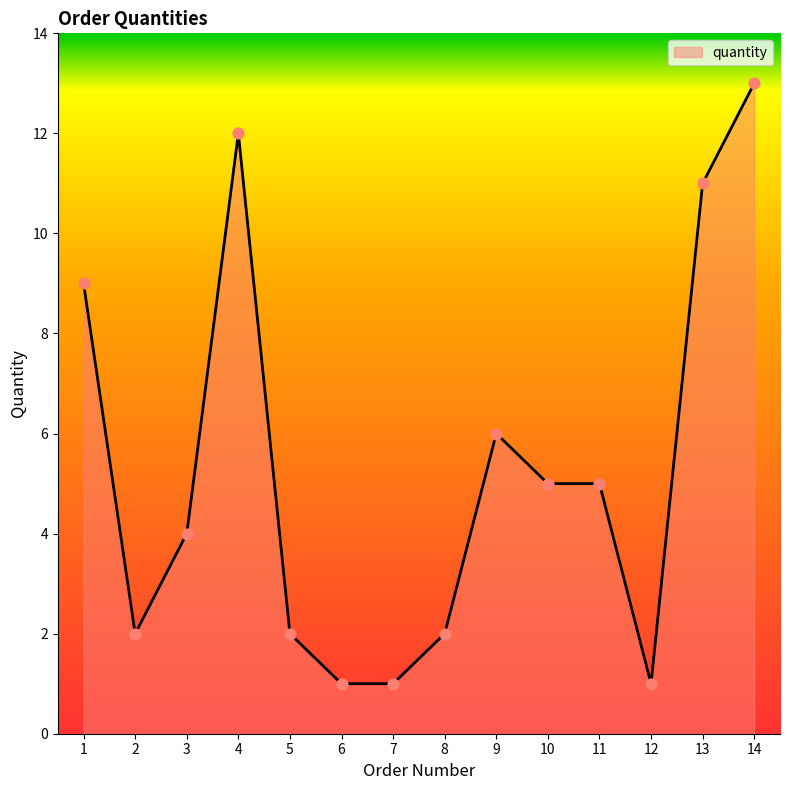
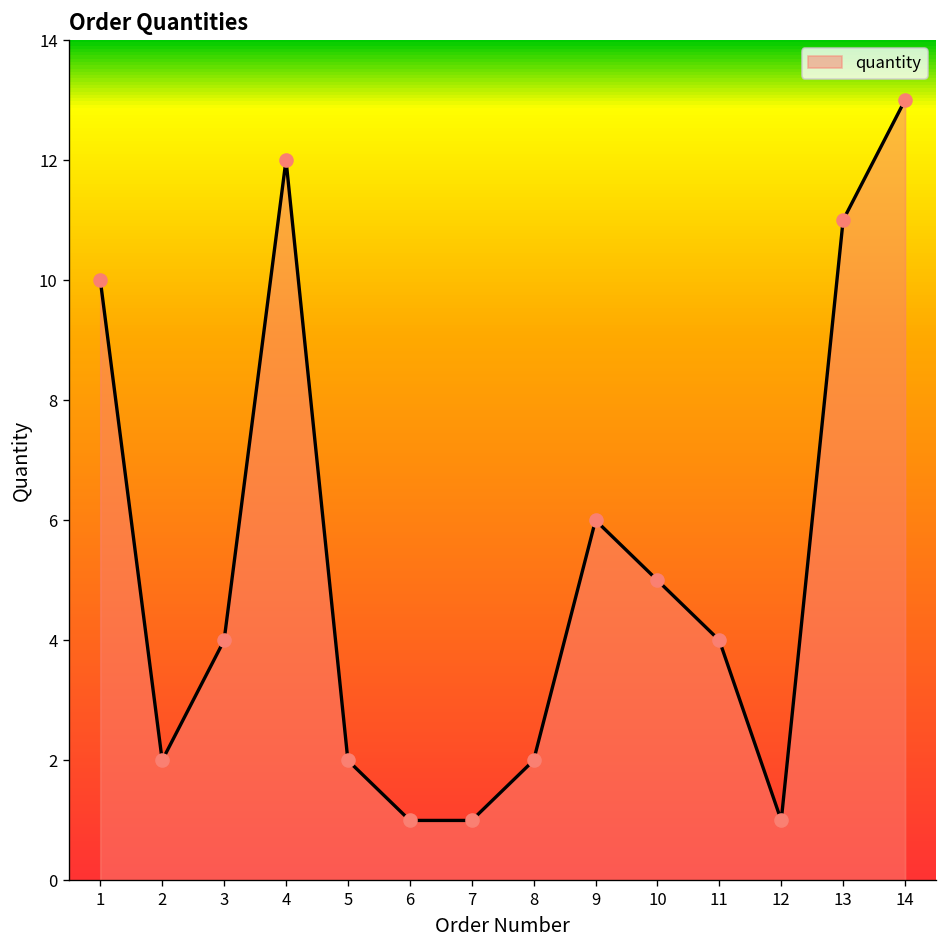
  {
-   "1": 9,
+   "1": 10,
    "2": 2,
    "3": 4,
    "4": 12,
    "5": 2,
    "6": 1,
    "7": 1,
    "8": 2,
    "9": 6,
    "10": 5,
-   "11": 5,
+   "11": 4,
    "12": 1,
    "13": 11,
    "14": 13
  }
